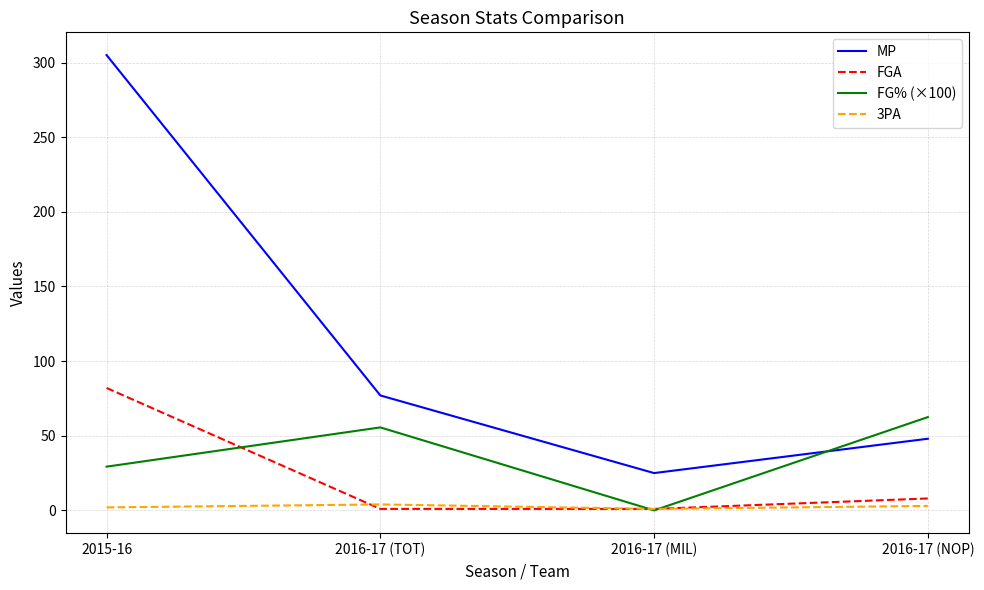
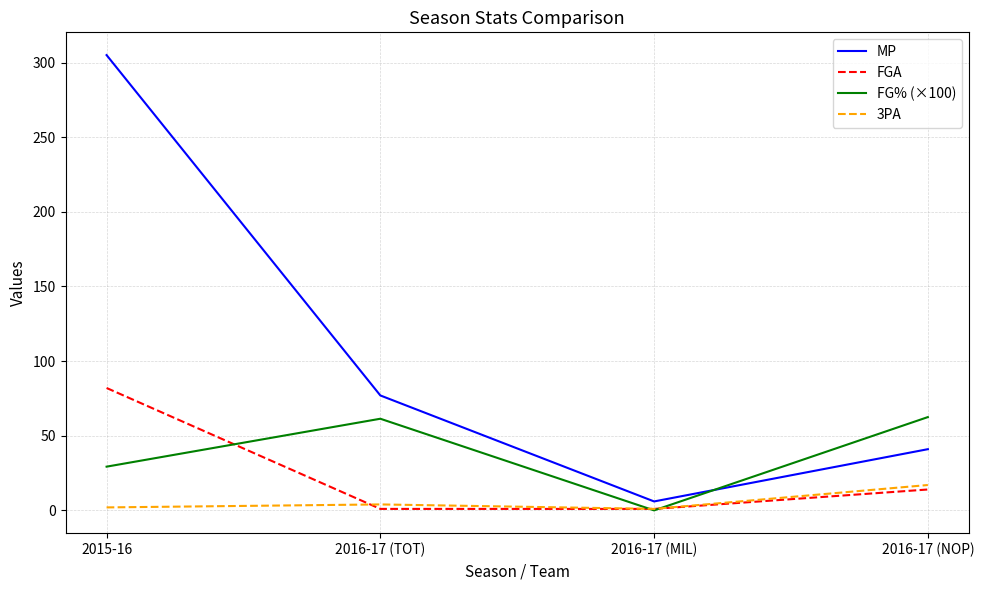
  {
    "MP": {
      "2015-16": 305,
      "2016-17 (TOT)": 77,
-     "2016-17 (MIL)": 25,
-     "2016-17 (NOP)": 48
+     "2016-17 (MIL)": 6,
+     "2016-17 (NOP)": 41
    },
    "FGA": {
      "2015-16": 82,
      "2016-17 (TOT)": 1,
-     "2016-17 (NOP)": 8
+     "2016-17 (NOP)": 14
    },
    "FG% (×100)": {
      "2015-16": 29,
-     "2016-17 (TOT)": 56,
+     "2016-17 (TOT)": 61,
      "2016-17 (NOP)": 63
    },
    "3PA": {
      "2015-16": 2,
      "2016-17 (TOT)": 4,
-     "2016-17 (NOP)": 3
+     "2016-17 (NOP)": 17
    }
  }
